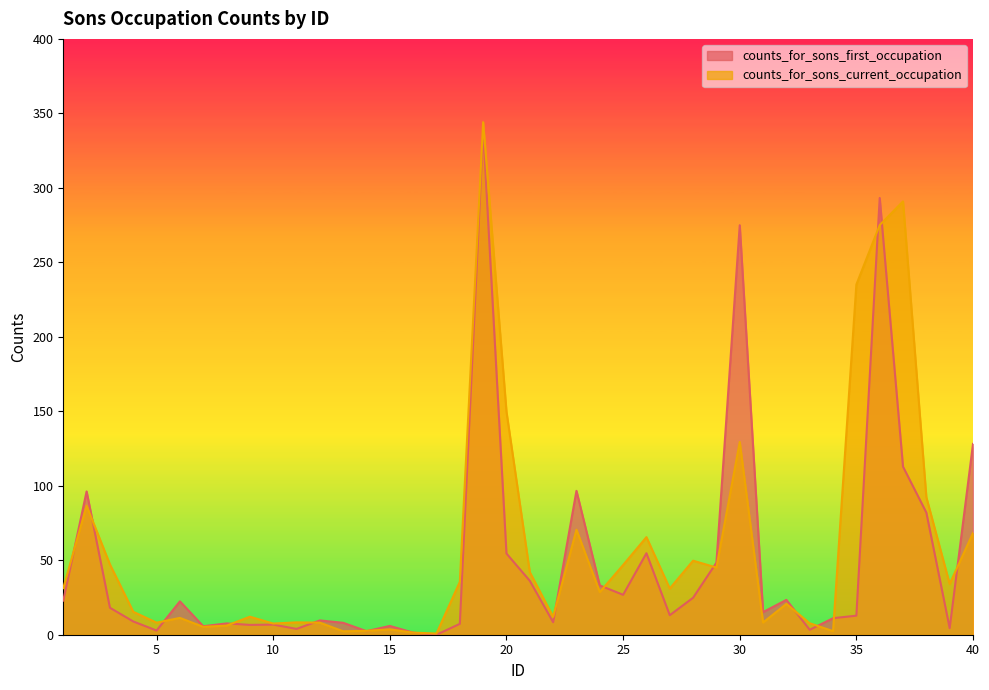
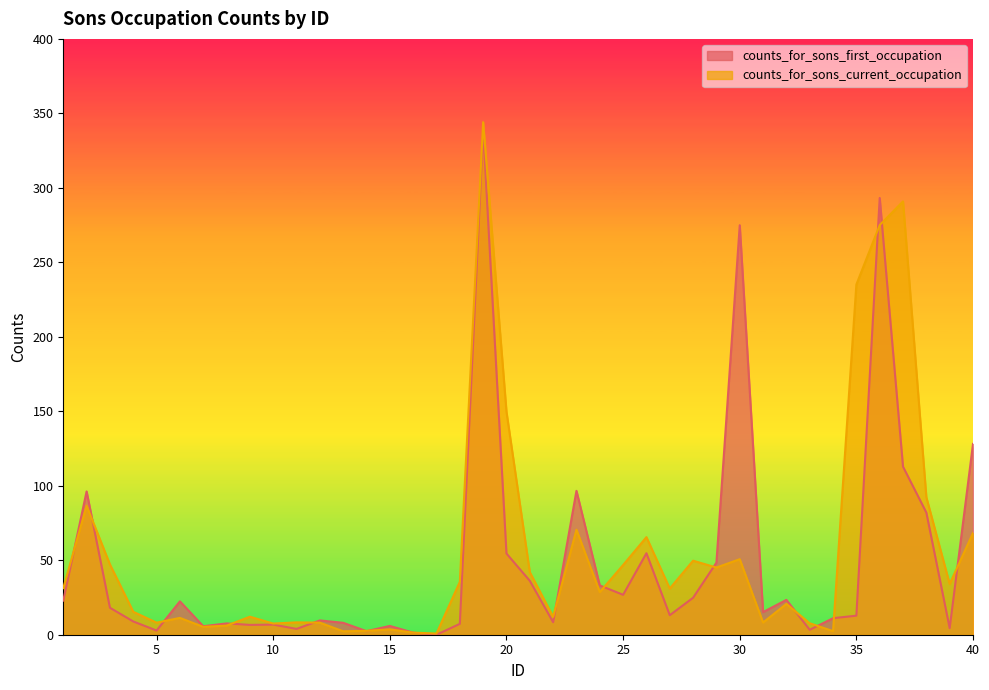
  {
    "counts_for_sons_first_occupation": {
      "5": 3,
      "15": 6,
      "20": 55,
      "25": 27,
      "30": 275,
      "35": 13,
      "40": 128
    },
    "counts_for_sons_current_occupation": {
      "5": 8,
      "15": 4,
      "20": 150,
      "25": 47,
-     "30": 129,
+     "30": 51,
      "35": 235,
      "40": 68
    }
  }
